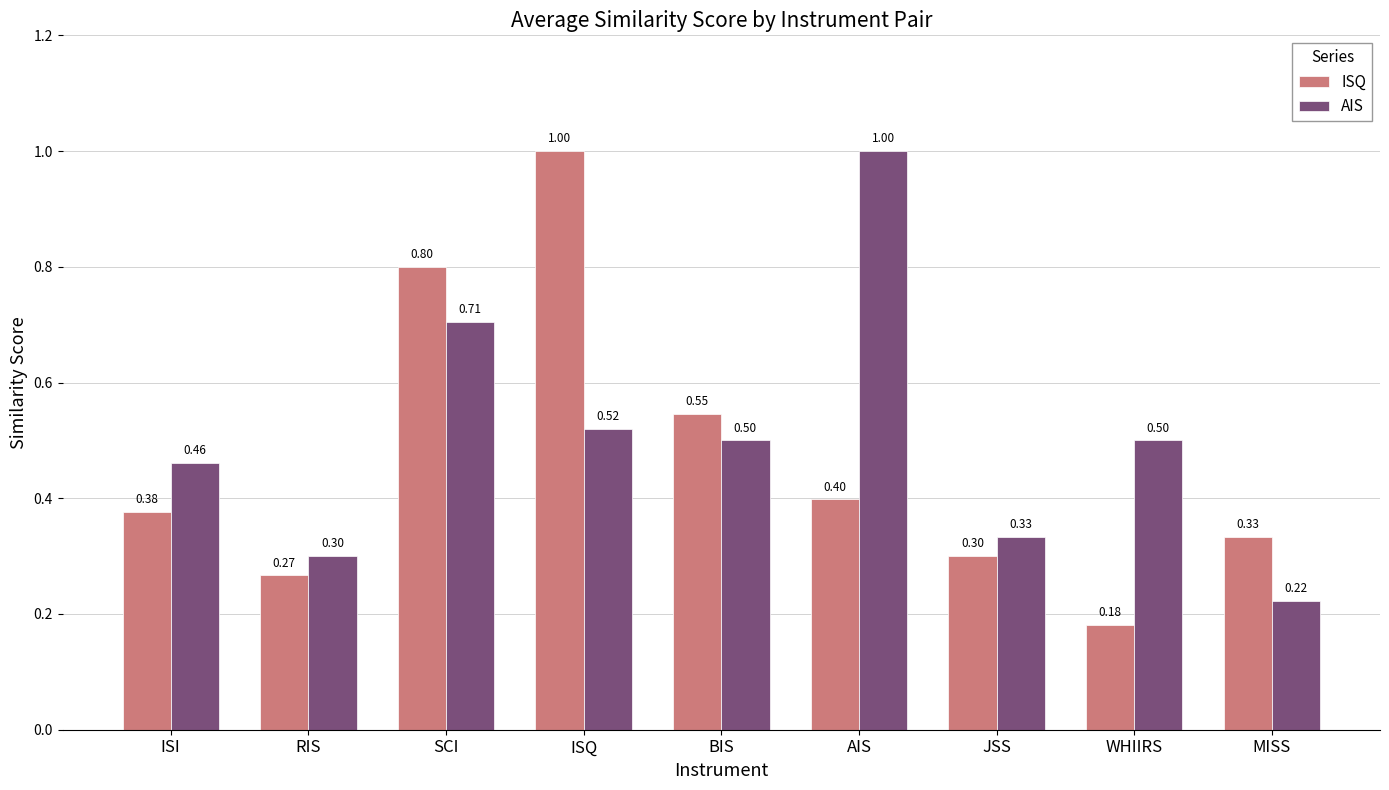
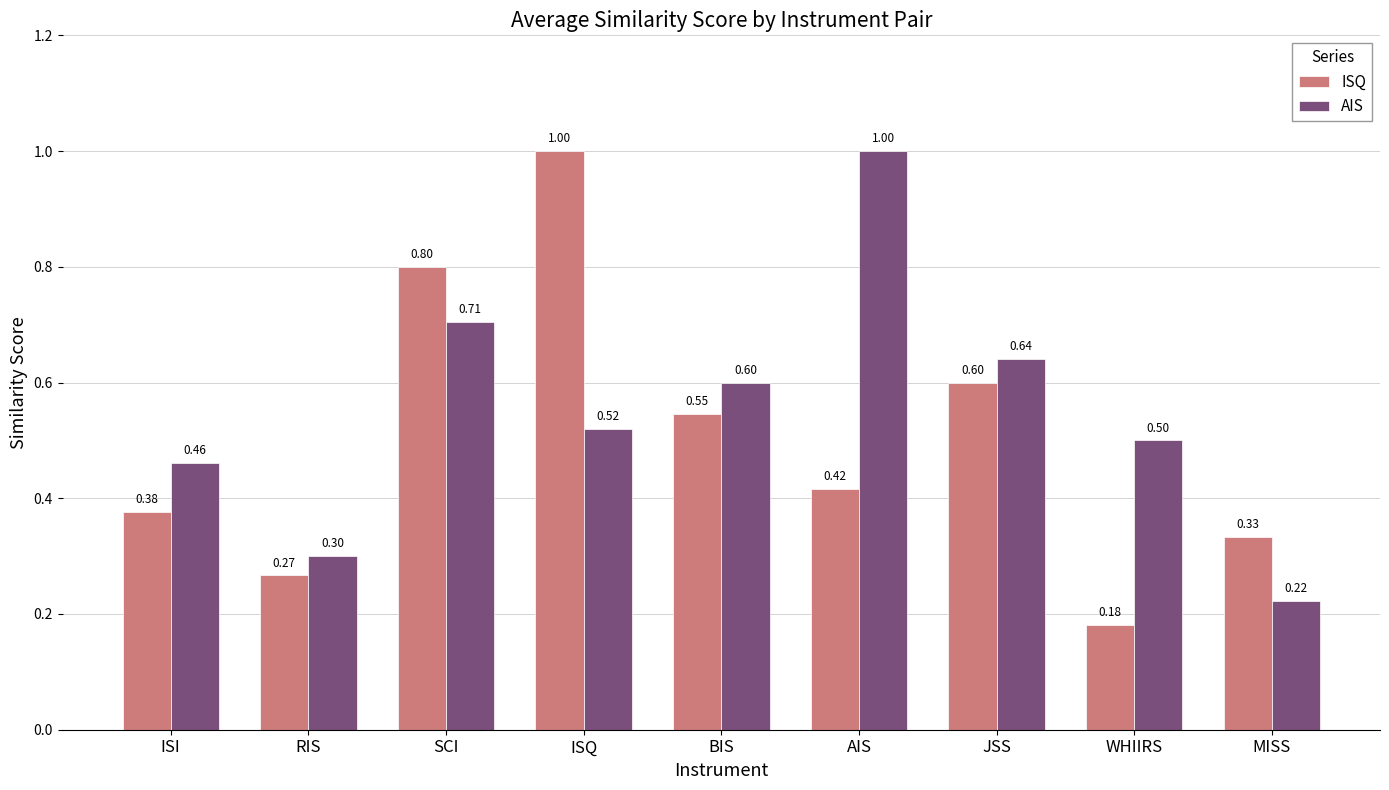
  {
    "ISQ": {
      "ISI": 0.38,
      "RIS": 0.27,
      "SCI": 0.80,
      "ISQ": 1.00,
      "BIS": 0.55,
-     "AIS": 0.40,
-     "JSS": 0.30,
+     "AIS": 0.42,
+     "JSS": 0.60,
      "WHIIRS": 0.18,
      "MISS": 0.33
    },
    "AIS": {
      "ISI": 0.46,
      "RIS": 0.30,
      "SCI": 0.71,
      "ISQ": 0.52,
-     "BIS": 0.50,
+     "BIS": 0.60,
      "AIS": 1.00,
-     "JSS": 0.33,
+     "JSS": 0.64,
      "WHIIRS": 0.50,
      "MISS": 0.22
    }
  }
